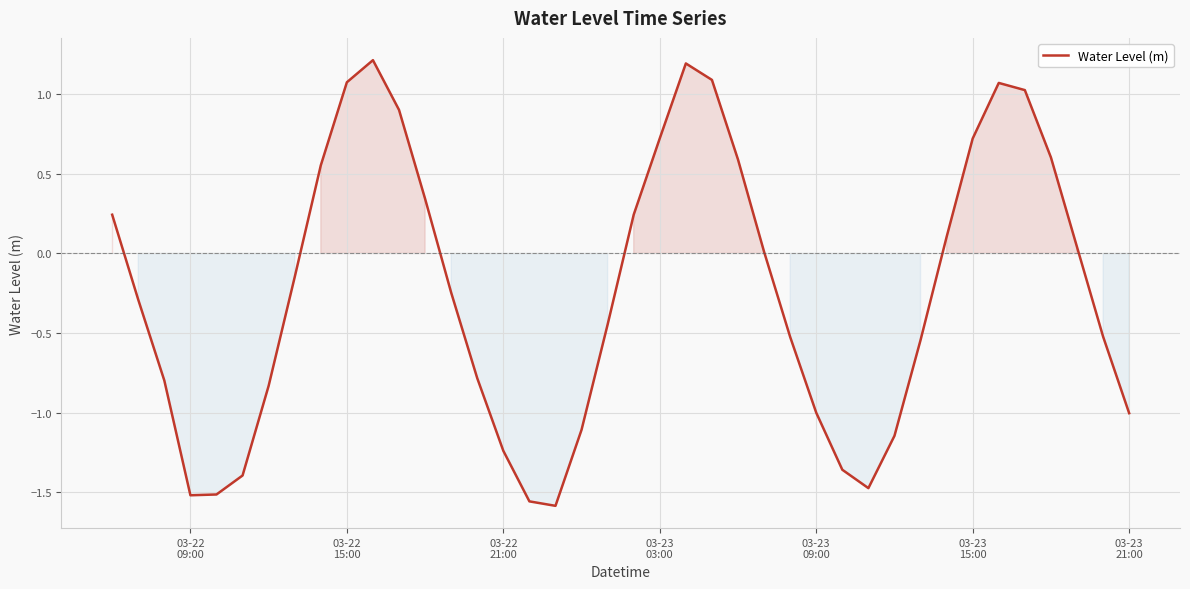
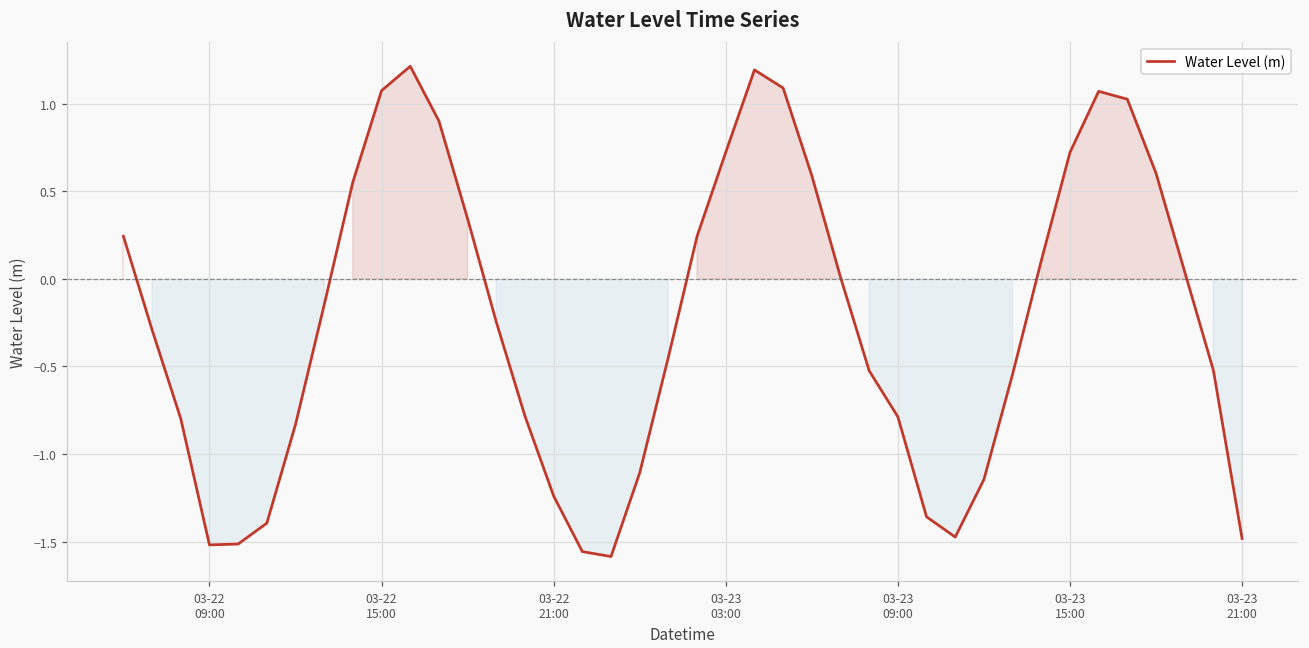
  {
    "03-22 09:00": -1.52,
    "03-22 15:00": 1.08,
    "03-22 21:00": -1.24,
    "03-23 03:00": 0.72,
-   "03-23 09:00": -1.00,
+   "03-23 09:00": -0.79,
    "03-23 15:00": 0.72,
-   "03-23 21:00": -1.00
+   "03-23 21:00": -1.48
  }
